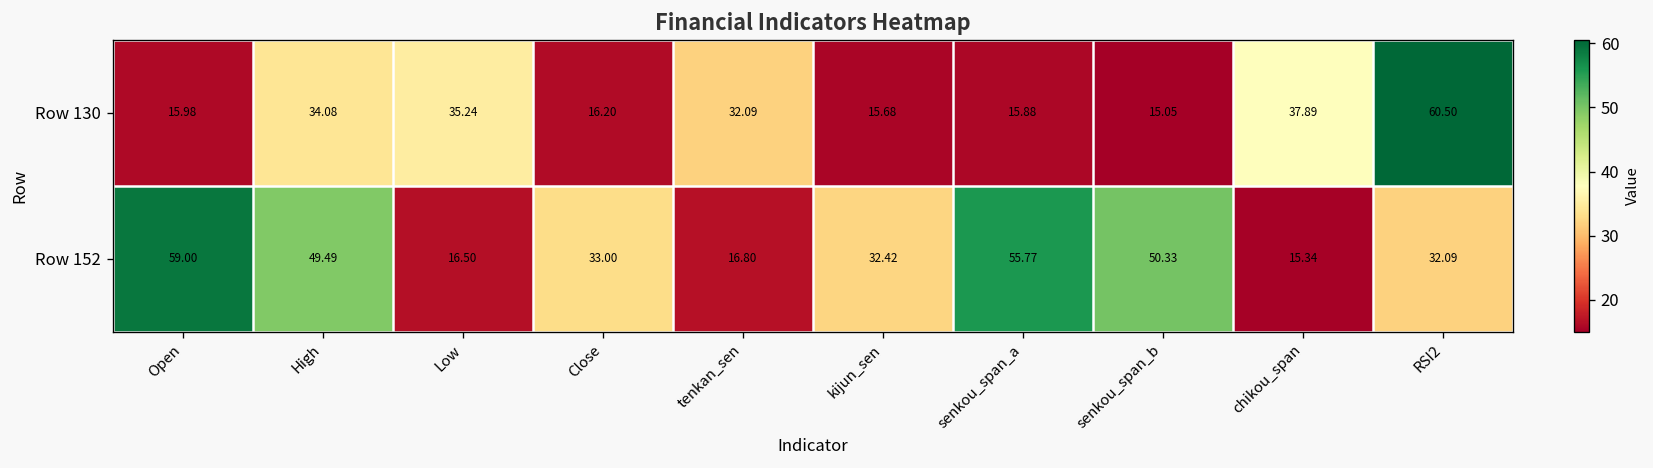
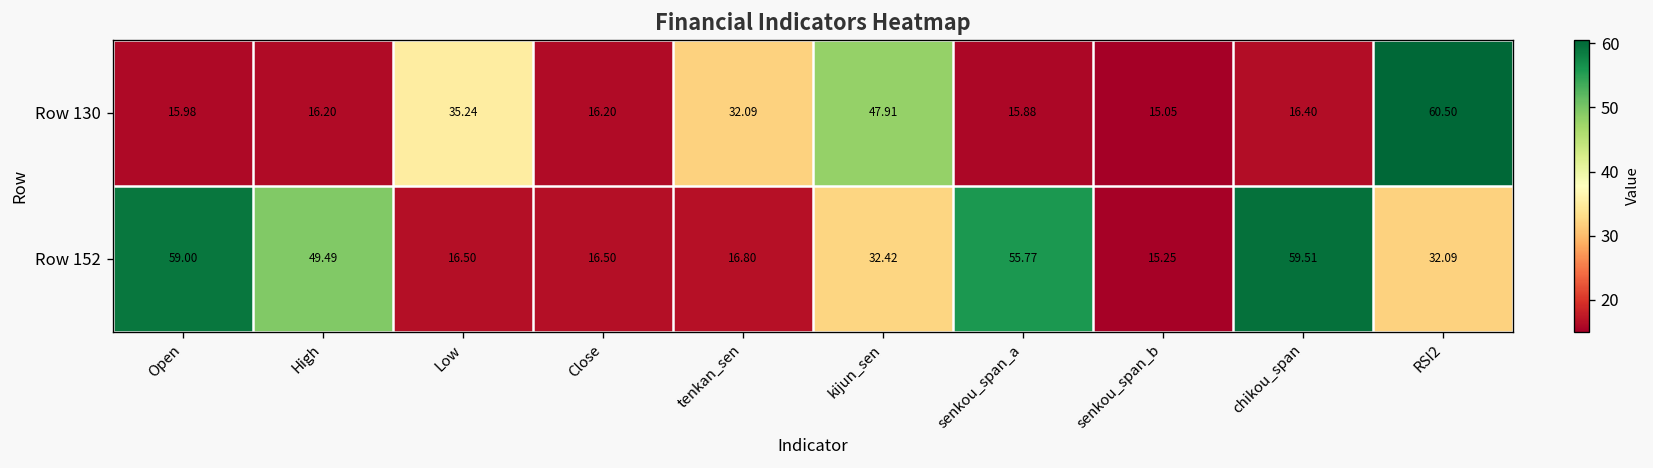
  {
    "Row 130": {
      "Open": 15.98,
-     "High": 34.08,
+     "High": 16.20,
      "Low": 35.24,
      "Close": 16.20,
      "tenkan_sen": 32.09,
-     "kijun_sen": 15.68,
+     "kijun_sen": 47.91,
      "senkou_span_a": 15.88,
      "senkou_span_b": 15.05,
-     "chikou_span": 37.89,
+     "chikou_span": 16.40,
      "RSI2": 60.50
    },
    "Row 152": {
      "Open": 59.00,
      "High": 49.49,
      "Low": 16.50,
-     "Close": 33.00,
+     "Close": 16.50,
      "tenkan_sen": 16.80,
      "kijun_sen": 32.42,
      "senkou_span_a": 55.77,
-     "senkou_span_b": 50.33,
-     "chikou_span": 15.34,
+     "senkou_span_b": 15.25,
+     "chikou_span": 59.51,
      "RSI2": 32.09
    }
  }
